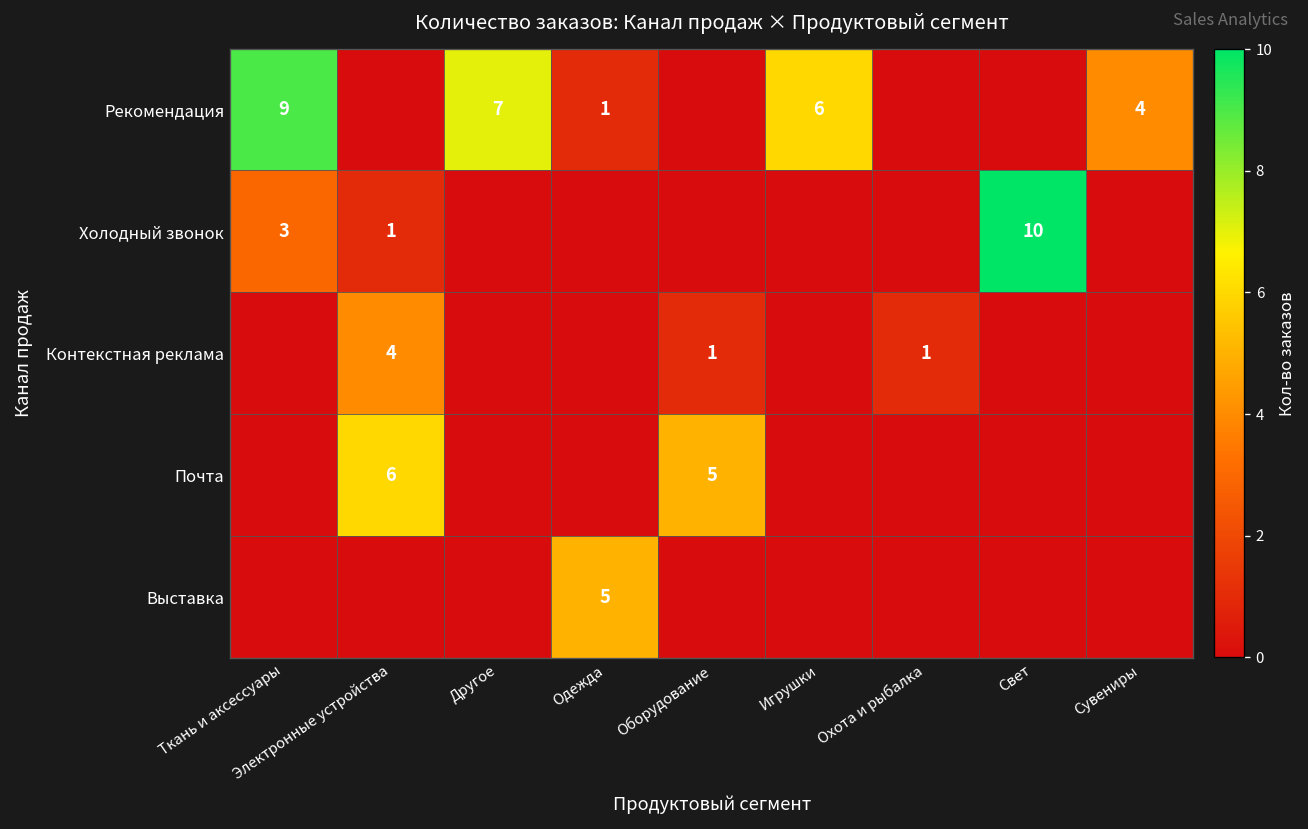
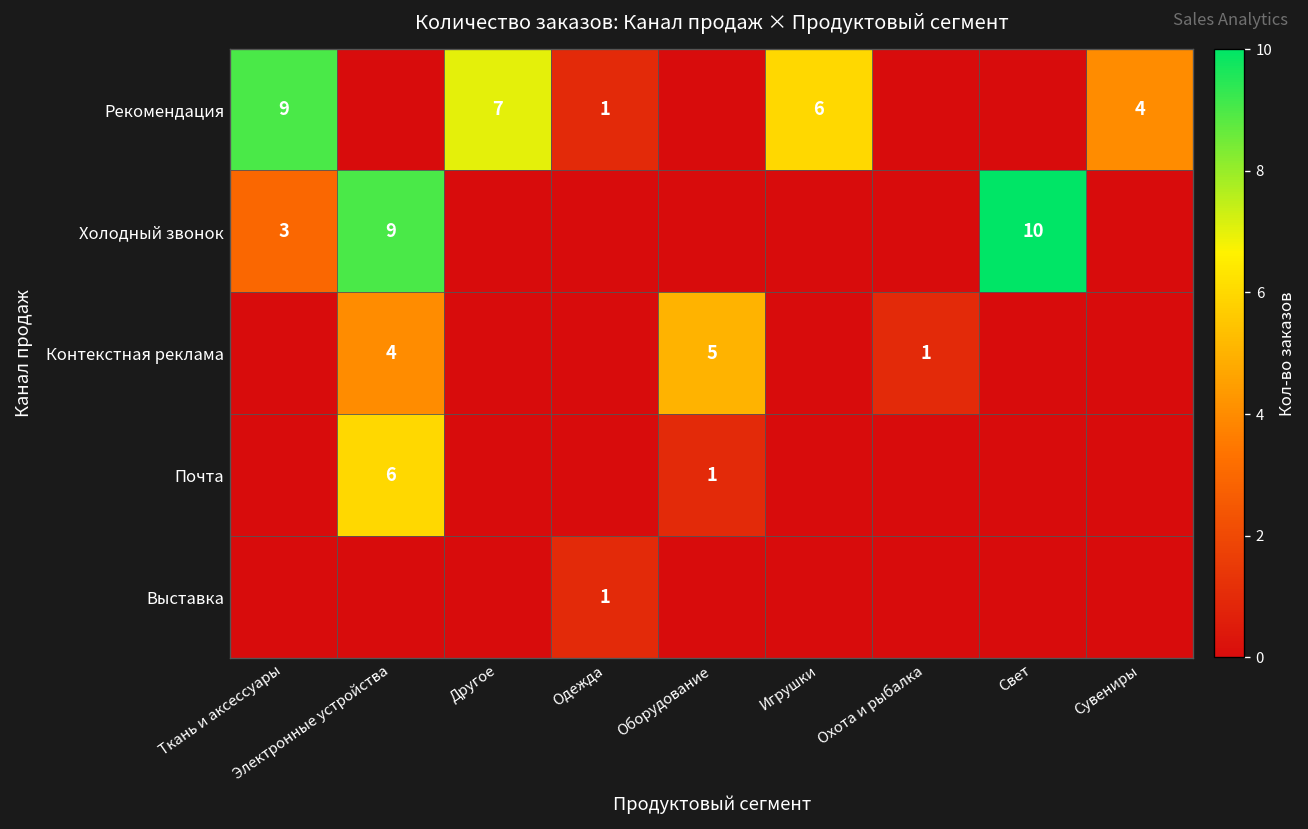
  {
    "Рекомендация": {
      "Ткань и аксессуары": 9,
      "Другое": 7,
      "Одежда": 1,
      "Игрушки": 6,
      "Сувениры": 4
    },
    "Холодный звонок": {
      "Ткань и аксессуары": 3,
-     "Электронные устройства": 1,
+     "Электронные устройства": 9,
      "Свет": 10
    },
    "Контекстная реклама": {
      "Электронные устройства": 4,
-     "Оборудование": 1,
+     "Оборудование": 5,
      "Охота и рыбалка": 1
    },
    "Почта": {
      "Электронные устройства": 6,
-     "Оборудование": 5
+     "Оборудование": 1
    },
    "Выставка": {
-     "Одежда": 5
+     "Одежда": 1
    }
  }
